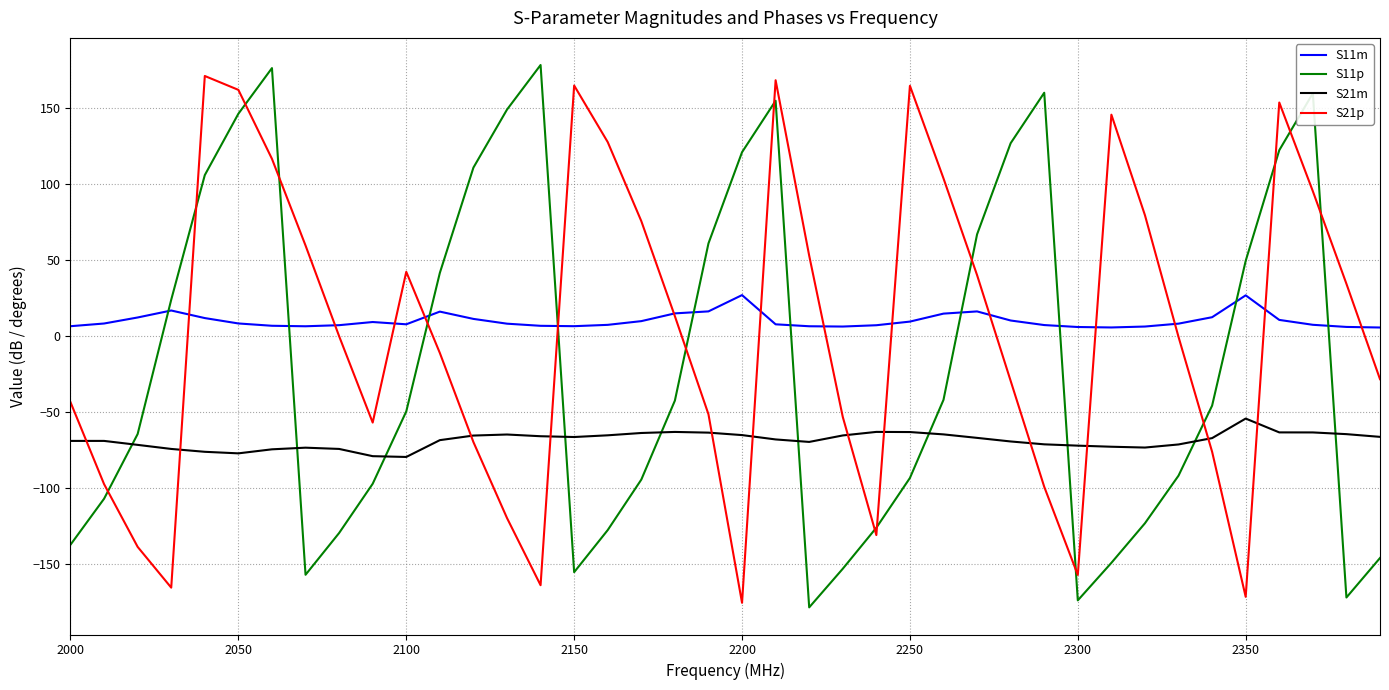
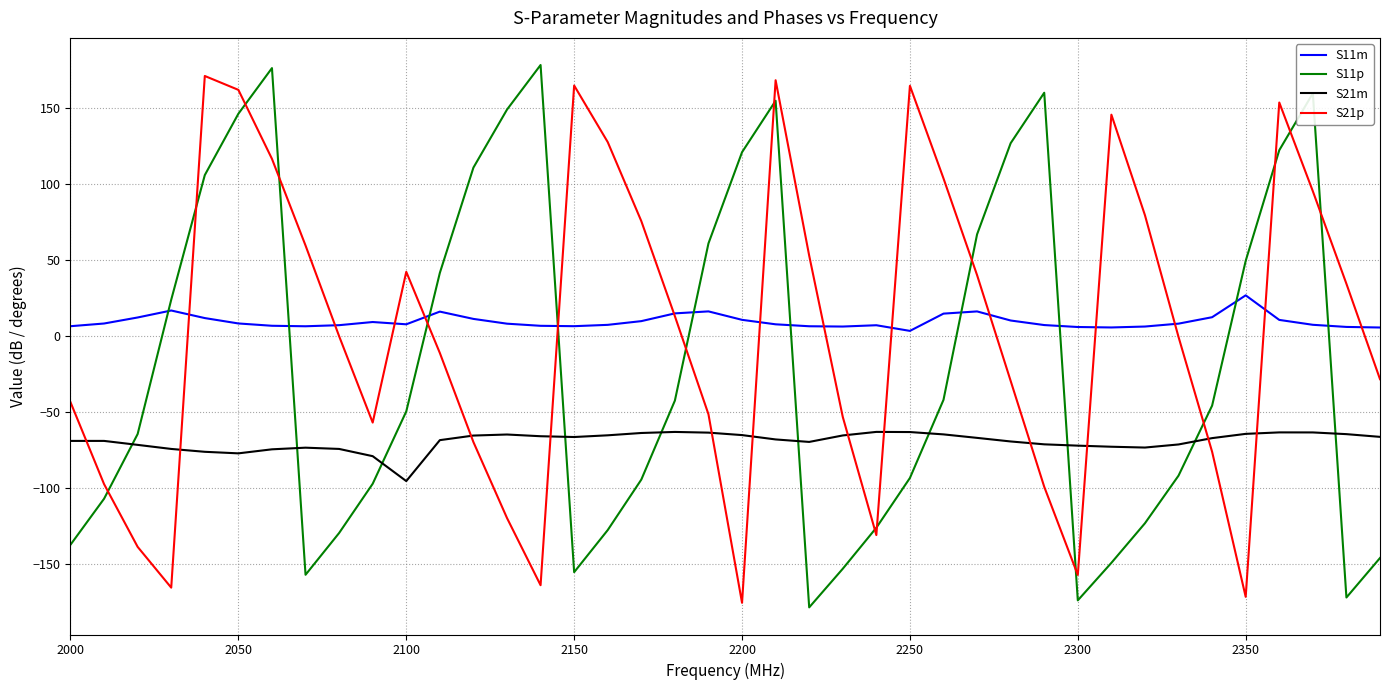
  {
    "S11m": {
      "2000": 6,
      "2050": 8,
      "2100": 8,
      "2150": 6,
-     "2200": 27,
-     "2250": 9,
+     "2200": 11,
+     "2250": 3,
      "2300": 6,
      "2350": 27
    },
    "S11p": {
      "2000": -137,
      "2050": 146,
      "2100": -50,
      "2150": -155,
      "2200": 121,
      "2250": -93,
      "2300": -174,
      "2350": 49
    },
    "S21m": {
      "2000": -69,
      "2050": -77,
-     "2100": -80,
+     "2100": -95,
      "2150": -66,
      "2200": -65,
      "2250": -63,
      "2300": -72,
-     "2350": -54
+     "2350": -64
    },
    "S21p": {
      "2000": -44,
      "2050": 162,
      "2100": 42,
      "2150": 165,
      "2200": -175,
      "2250": 164,
      "2300": -157,
      "2350": -172
    }
  }
